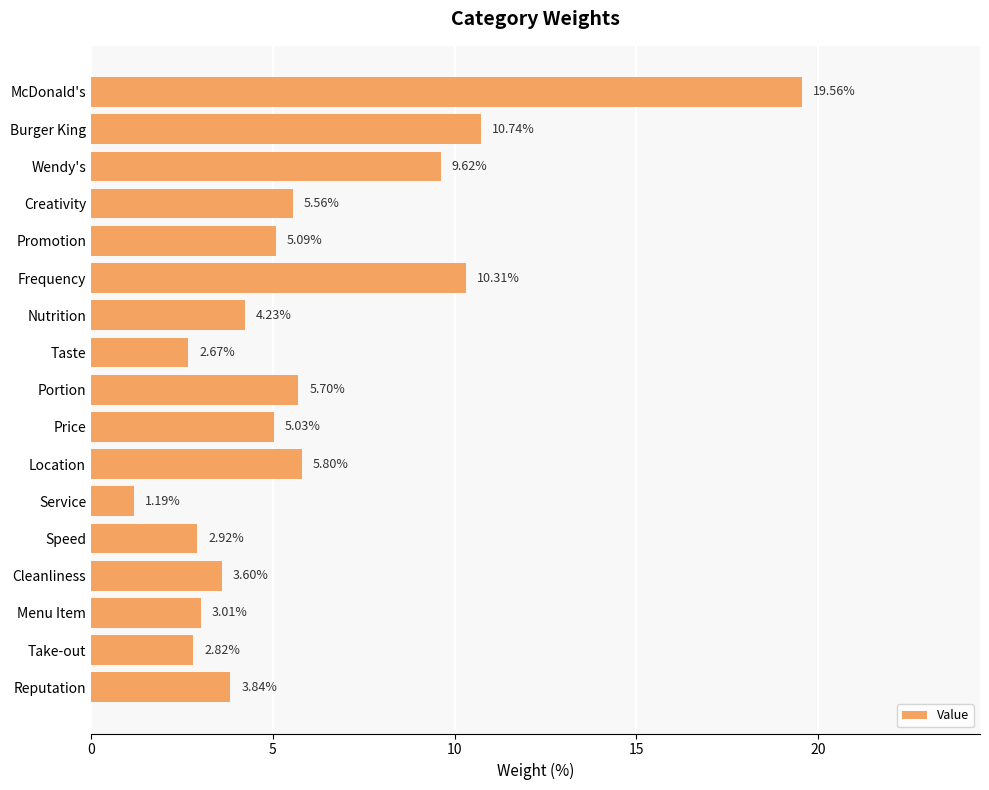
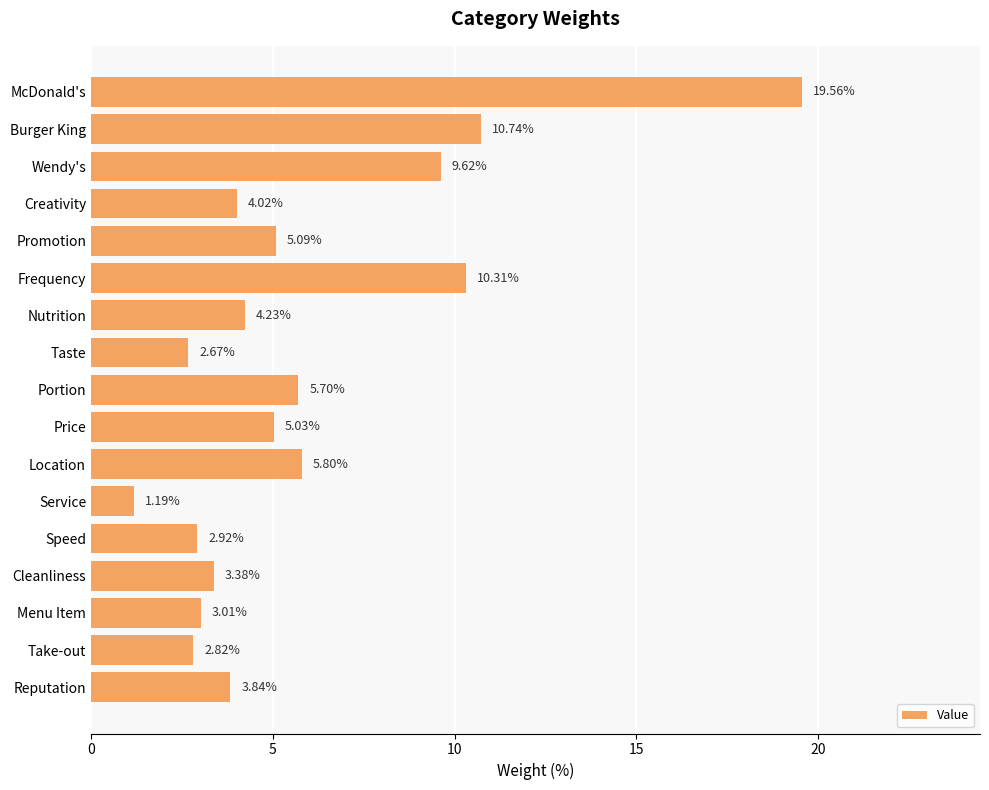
  {
    "McDonald's": "19.56%",
    "Burger King": "10.74%",
    "Wendy's": "9.62%",
-   "Creativity": "5.56%",
+   "Creativity": "4.02%",
    "Promotion": "5.09%",
    "Frequency": "10.31%",
    "Nutrition": "4.23%",
    "Taste": "2.67%",
    "Portion": "5.70%",
    "Price": "5.03%",
    "Location": "5.80%",
    "Service": "1.19%",
    "Speed": "2.92%",
-   "Cleanliness": "3.60%",
+   "Cleanliness": "3.38%",
    "Menu Item": "3.01%",
    "Take-out": "2.82%",
    "Reputation": "3.84%"
  }
